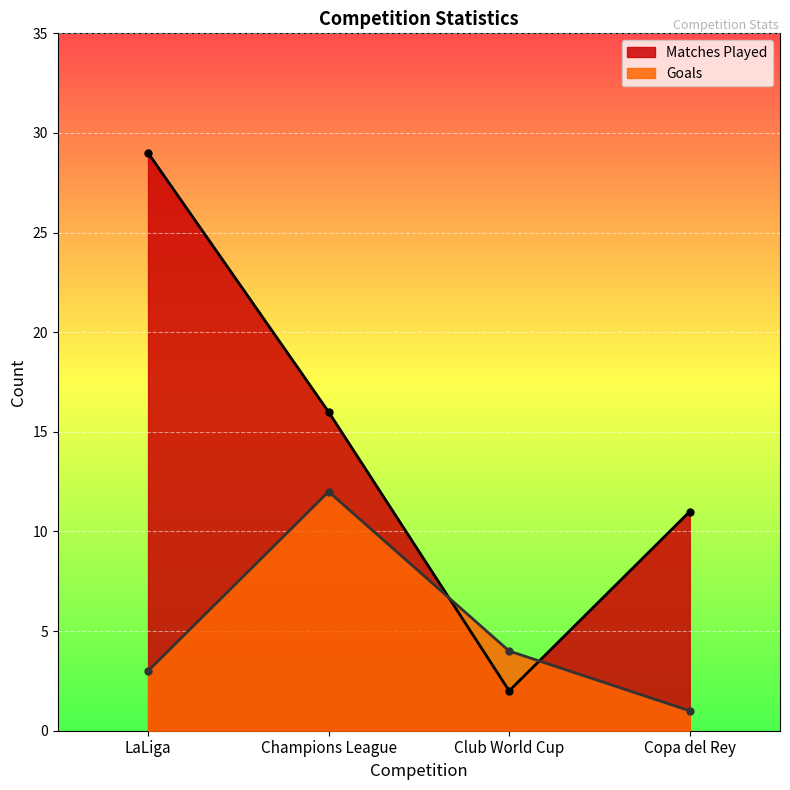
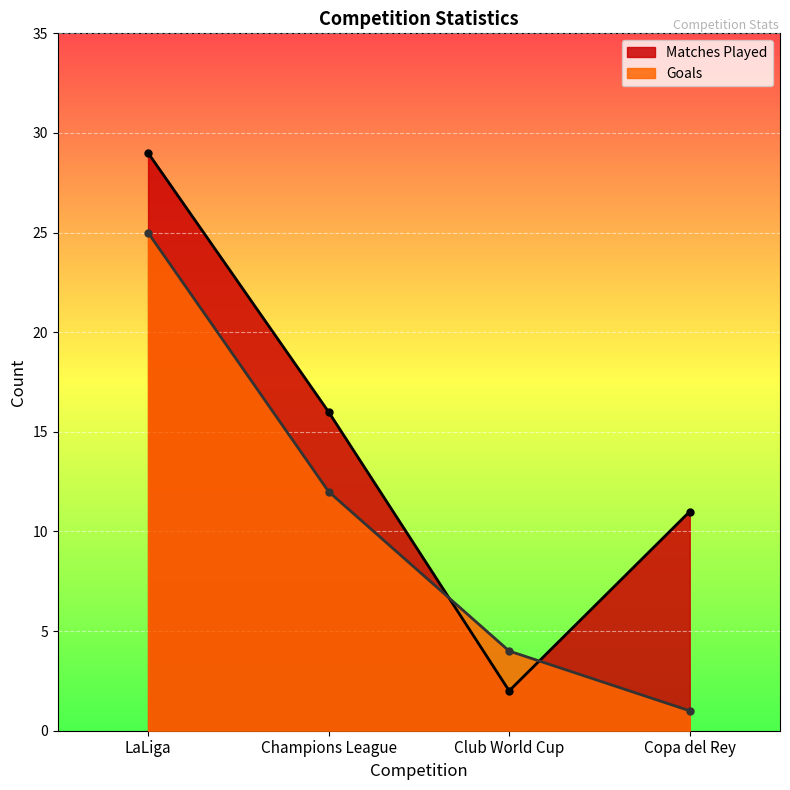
  {
    "Matches Played": {
      "LaLiga": 29,
      "Champions League": 16,
      "Club World Cup": 2,
      "Copa del Rey": 11
    },
    "Goals": {
-     "LaLiga": 3,
+     "LaLiga": 25,
      "Champions League": 12,
      "Club World Cup": 4,
      "Copa del Rey": 1
    }
  }
